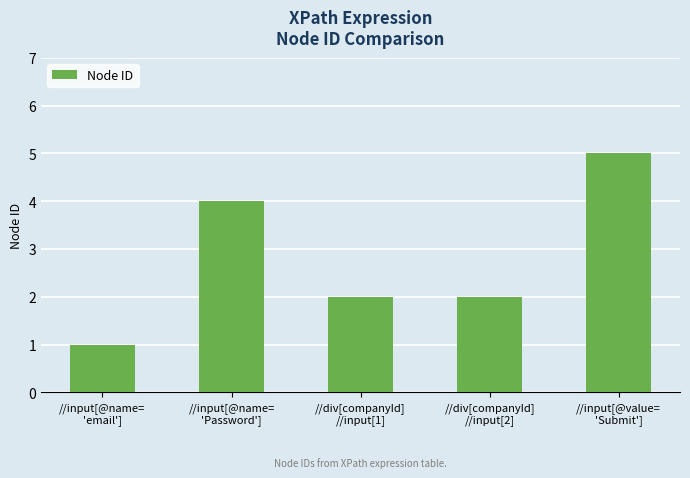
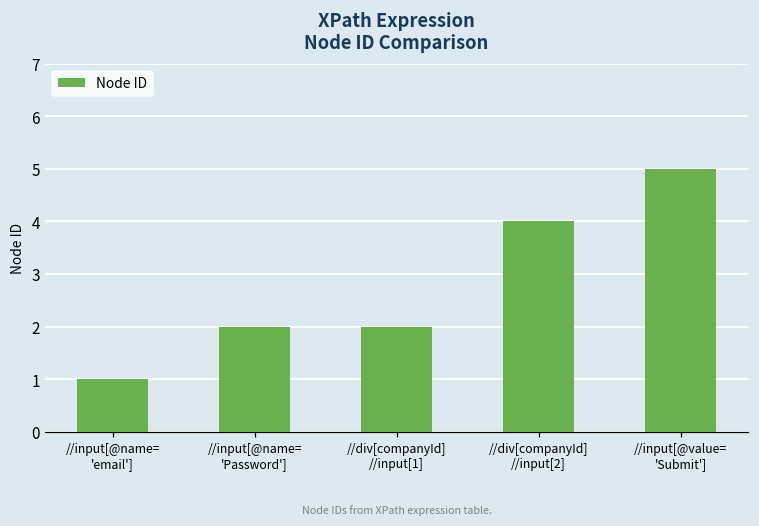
  {
    "//input[@name= 'email']": 1,
-   "//input[@name= 'Password']": 4,
+   "//input[@name= 'Password']": 2,
    "//div[companyId] //input[1]": 2,
-   "//div[companyId] //input[2]": 2,
+   "//div[companyId] //input[2]": 4,
    "//input[@value= 'Submit']": 5
  }
